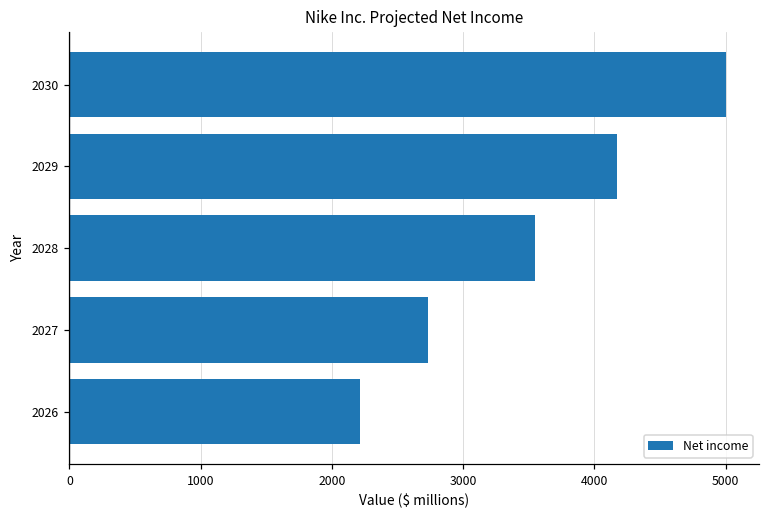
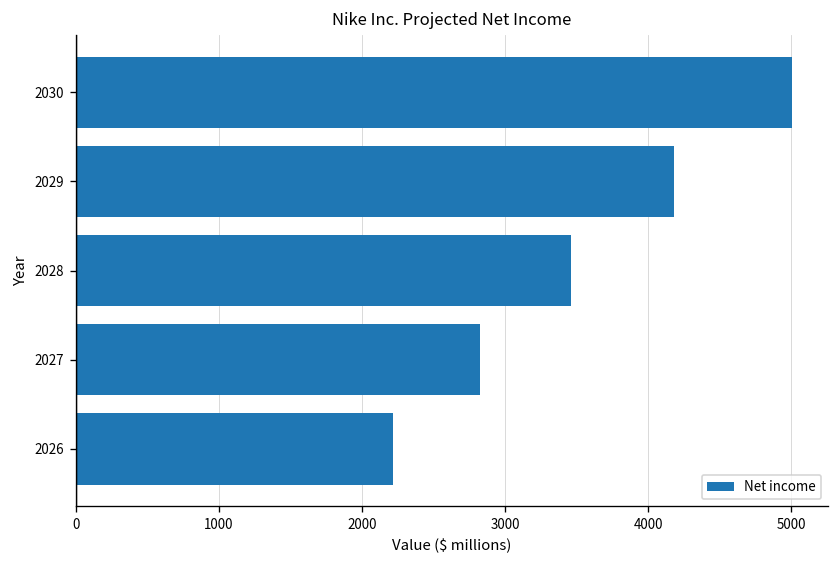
  {
    "2030": 5000,
    "2029": 4180,
-   "2028": 3550,
-   "2027": 2730,
+   "2028": 3460,
+   "2027": 2830,
    "2026": 2220
  }
